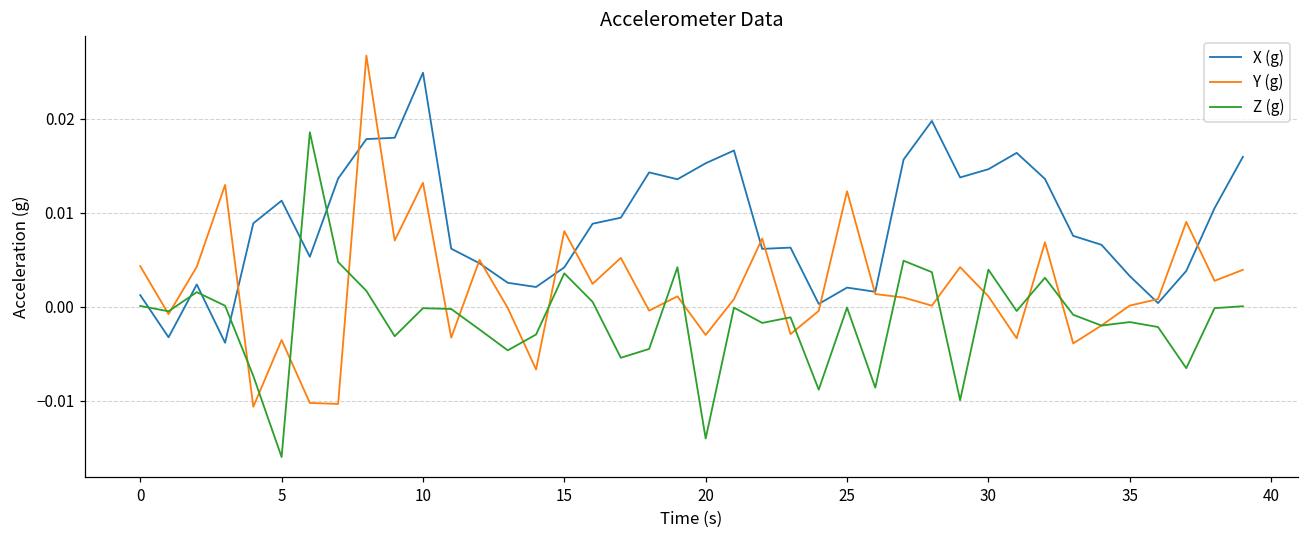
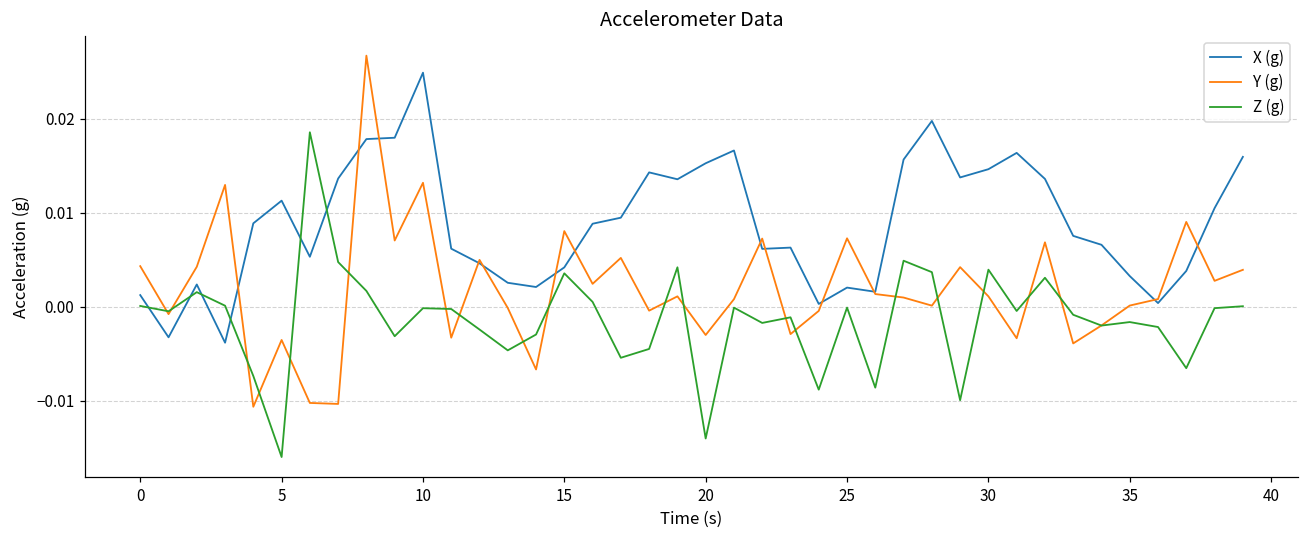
  {
    "X (g)": {
      "0": 0.001,
      "5": 0.011,
      "10": 0.025,
      "15": 0.004,
      "20": 0.015,
      "25": 0.002,
      "30": 0.015,
      "35": 0.003
    },
    "Y (g)": {
      "0": 0.004,
      "5": -0.004,
      "10": 0.013,
      "15": 0.008,
      "20": -0.003,
-     "25": 0.012,
+     "25": 0.007,
      "30": 0.001,
      "35": 0.000
    },
    "Z (g)": {
      "0": 0.000,
      "5": -0.016,
      "10": 0.000,
      "15": 0.004,
      "20": -0.014,
      "25": 0.000,
      "30": 0.004,
      "35": -0.002
    }
  }
